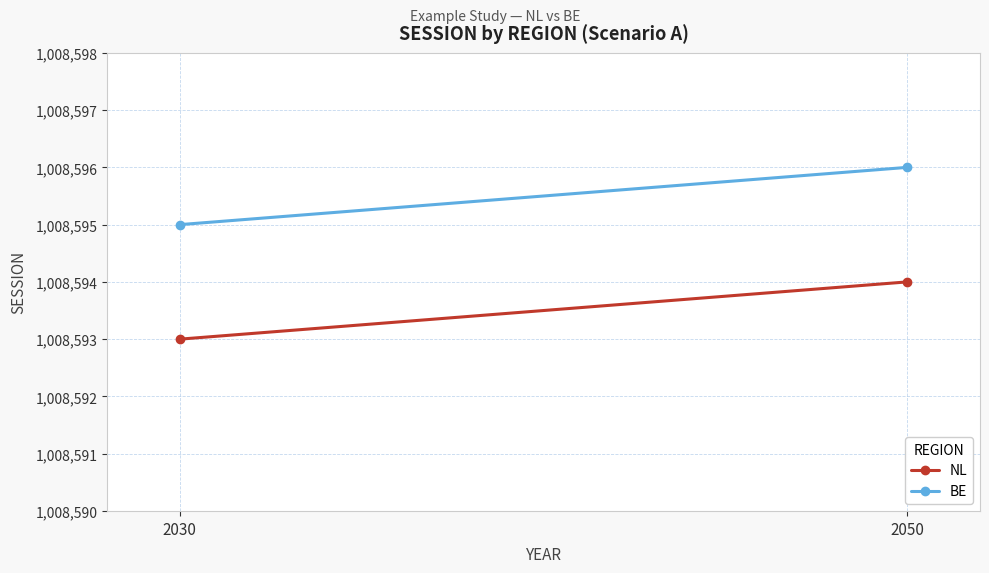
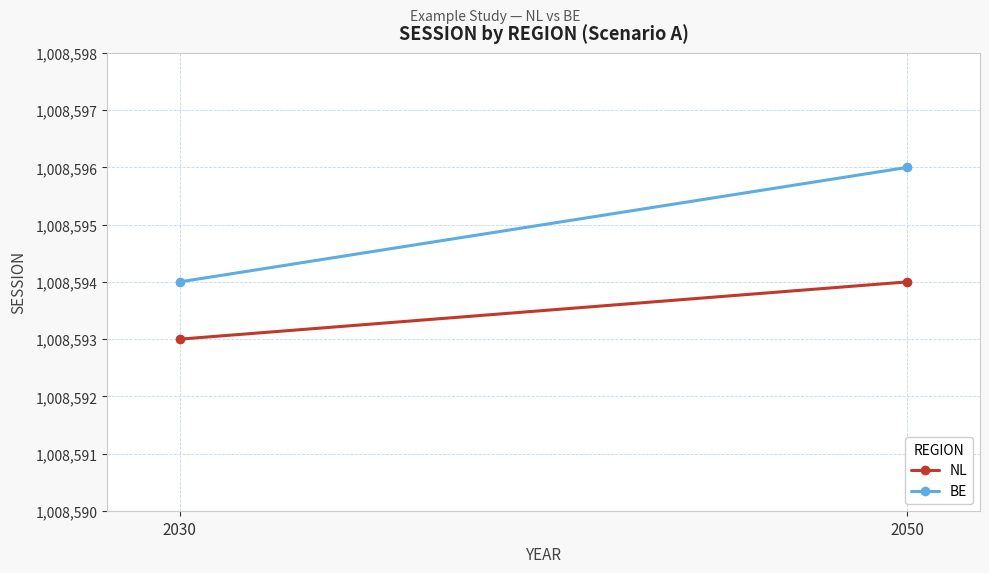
  {
    "NL": {
      "2030": "1,008,593",
      "2050": "1,008,594"
    },
    "BE": {
-     "2030": "1,008,595",
+     "2030": "1,008,594",
      "2050": "1,008,596"
    }
  }
